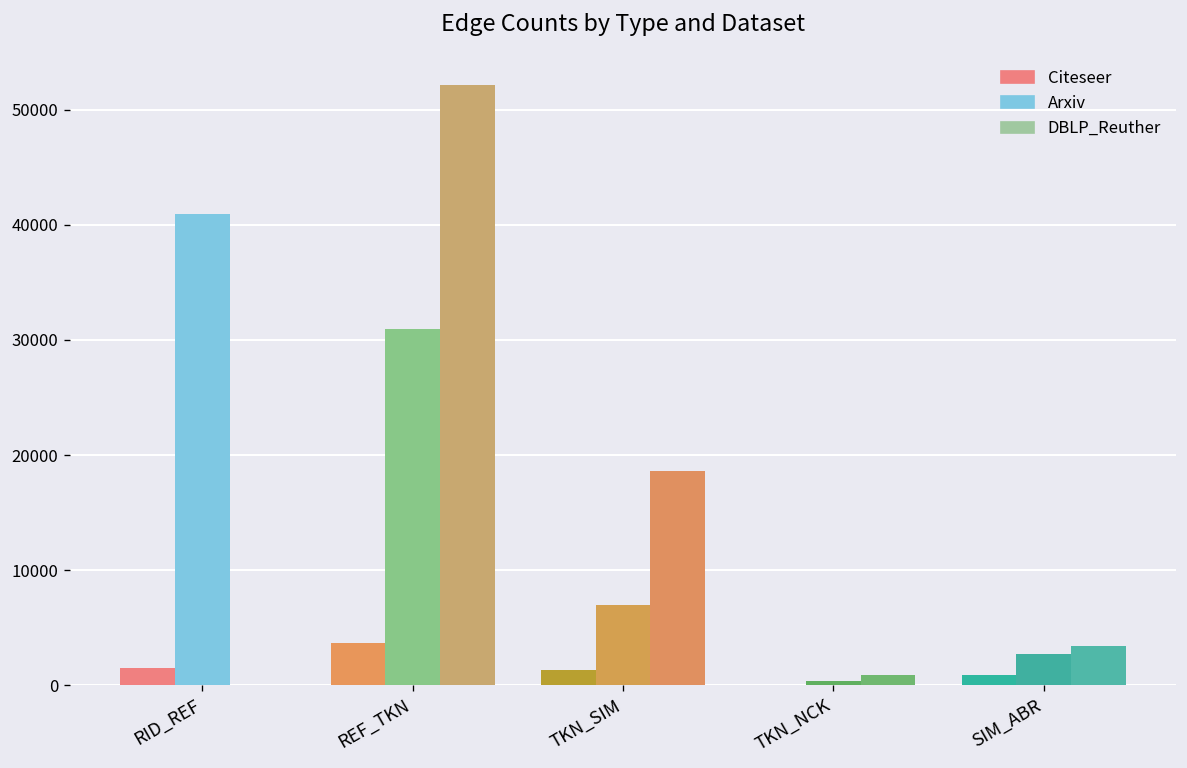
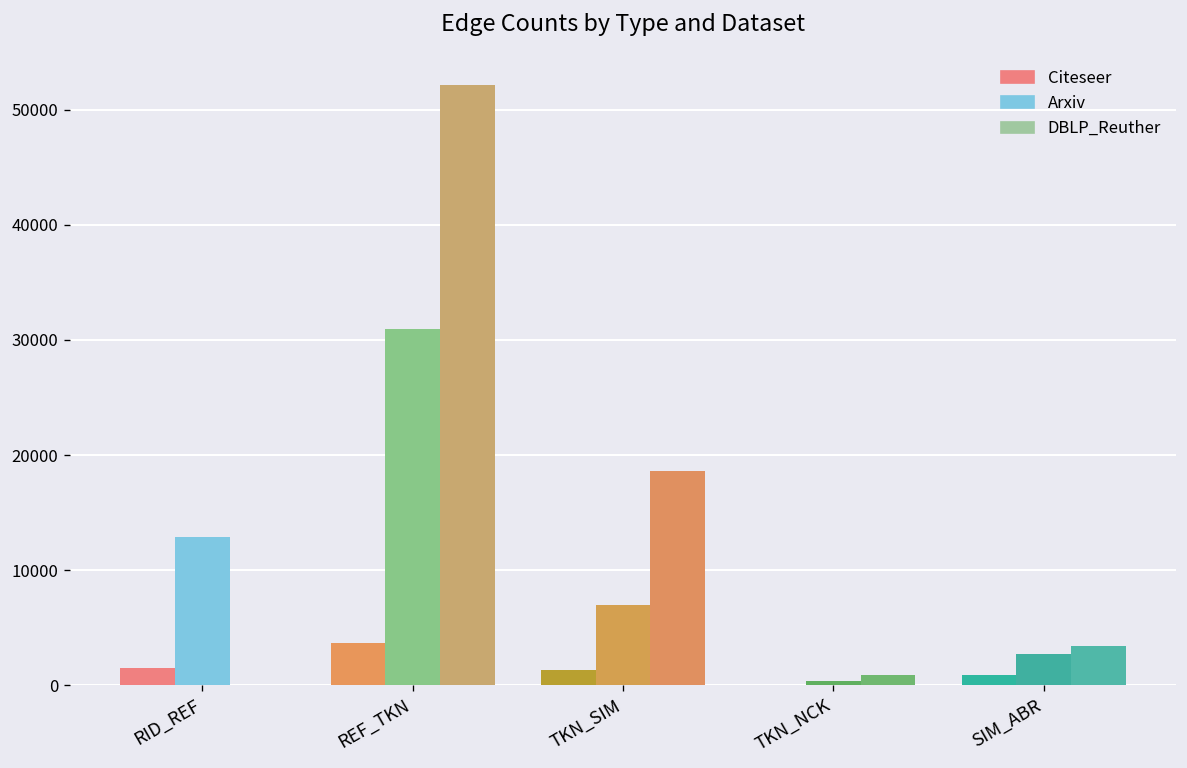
  {
-   "RID_REF": 41000,
+   "RID_REF": 13000,
    "REF_TKN": 31000,
    "TKN_SIM": 7000,
    "TKN_NCK": 0,
    "SIM_ABR": 3000
  }
